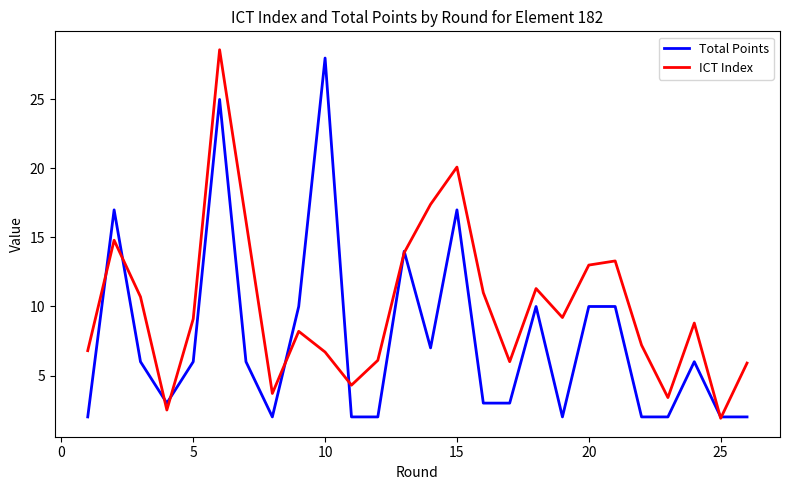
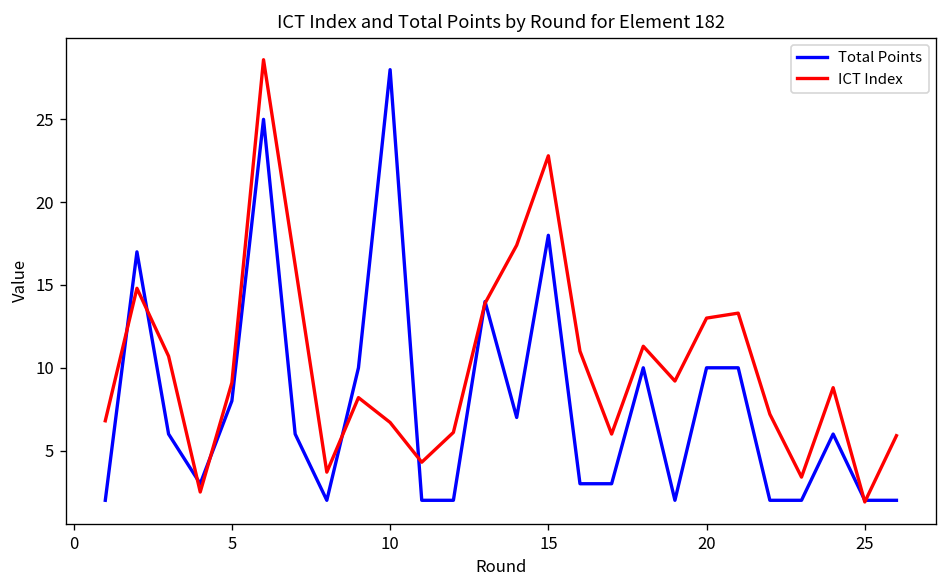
  {
    "Total Points": {
-     "5": 6,
+     "5": 8,
      "10": 28,
-     "15": 17,
+     "15": 18,
      "20": 10
    },
    "ICT Index": {
      "5": 9.1,
      "10": 6.7,
-     "15": 20.1,
+     "15": 22.8,
      "20": 13.0
    }
  }
